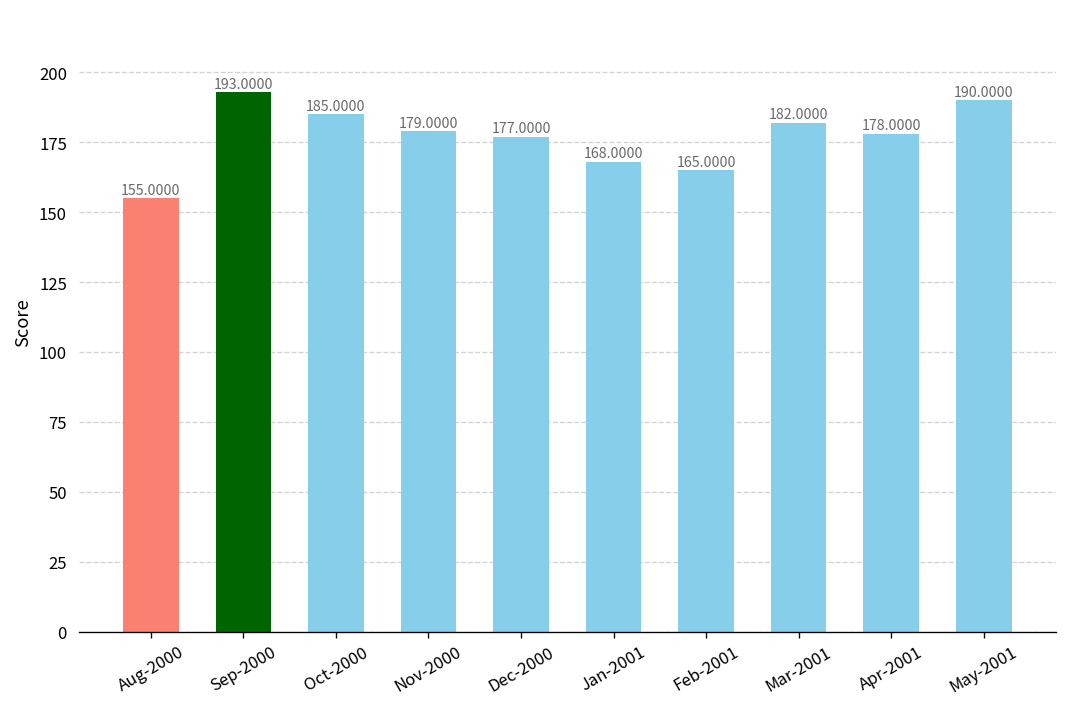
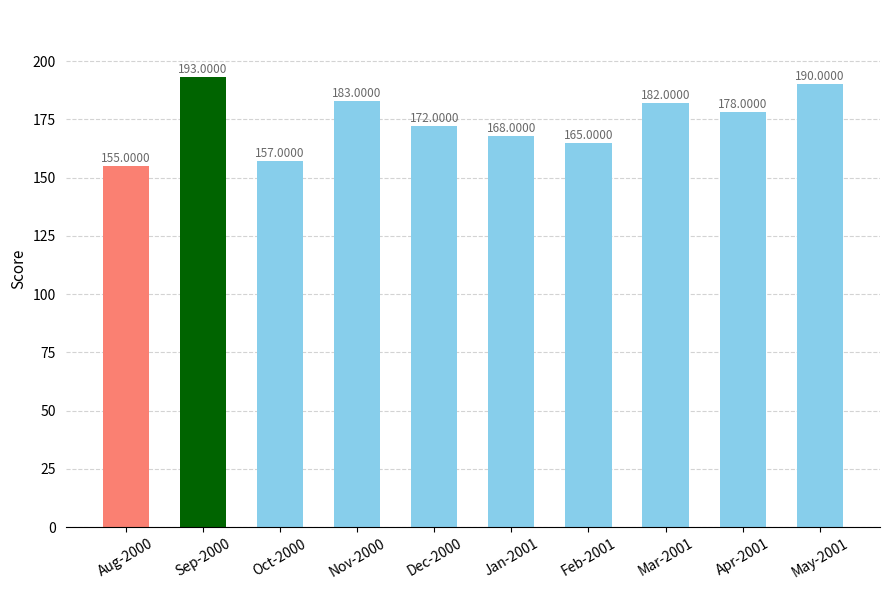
  {
    "Aug-2000": 155.0000,
    "Sep-2000": 193.0000,
-   "Oct-2000": 185.0000,
-   "Nov-2000": 179.0000,
-   "Dec-2000": 177.0000,
+   "Oct-2000": 157.0000,
+   "Nov-2000": 183.0000,
+   "Dec-2000": 172.0000,
    "Jan-2001": 168.0000,
    "Feb-2001": 165.0000,
    "Mar-2001": 182.0000,
    "Apr-2001": 178.0000,
    "May-2001": 190.0000
  }
